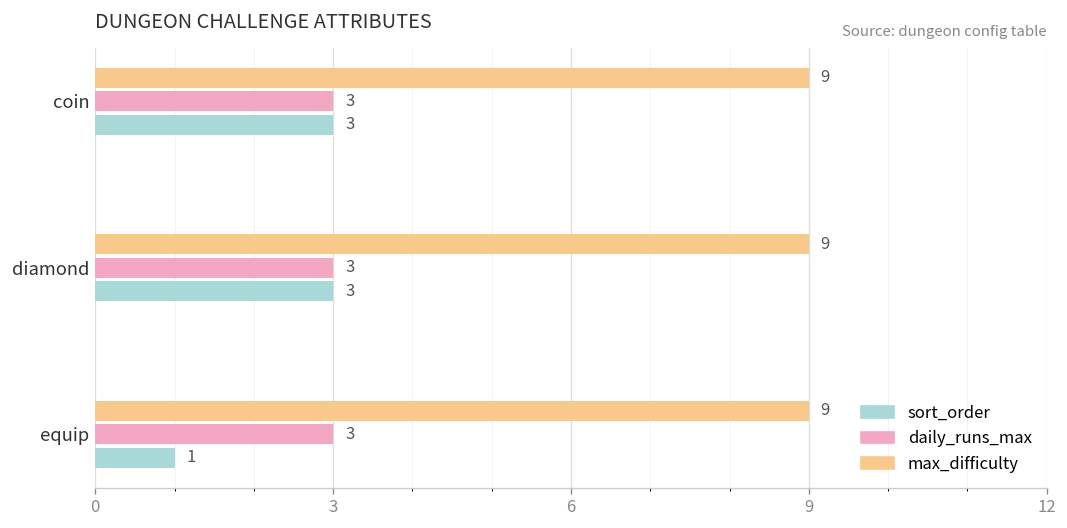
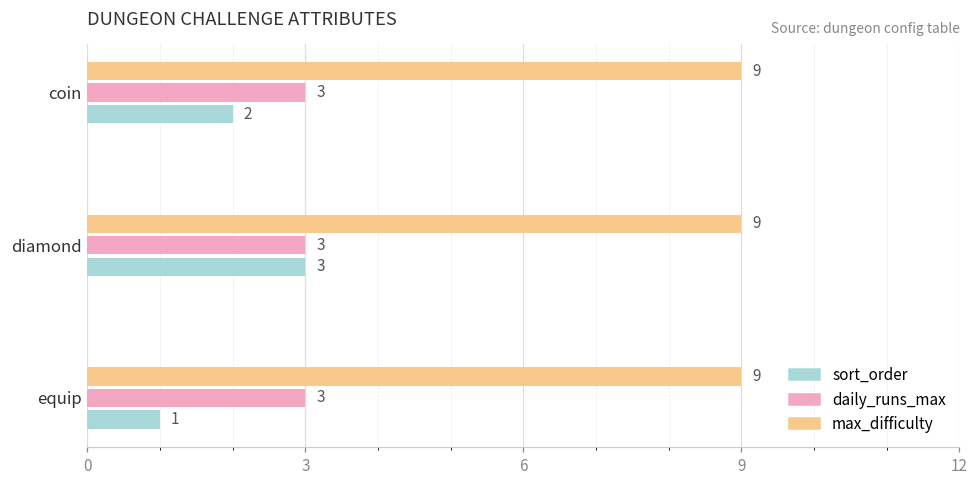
  {
    "sort_order": {
-     "coin": 3,
+     "coin": 2,
      "diamond": 3,
      "equip": 1
    },
    "daily_runs_max": {
      "coin": 3,
      "diamond": 3,
      "equip": 3
    },
    "max_difficulty": {
      "coin": 9,
      "diamond": 9,
      "equip": 9
    }
  }
